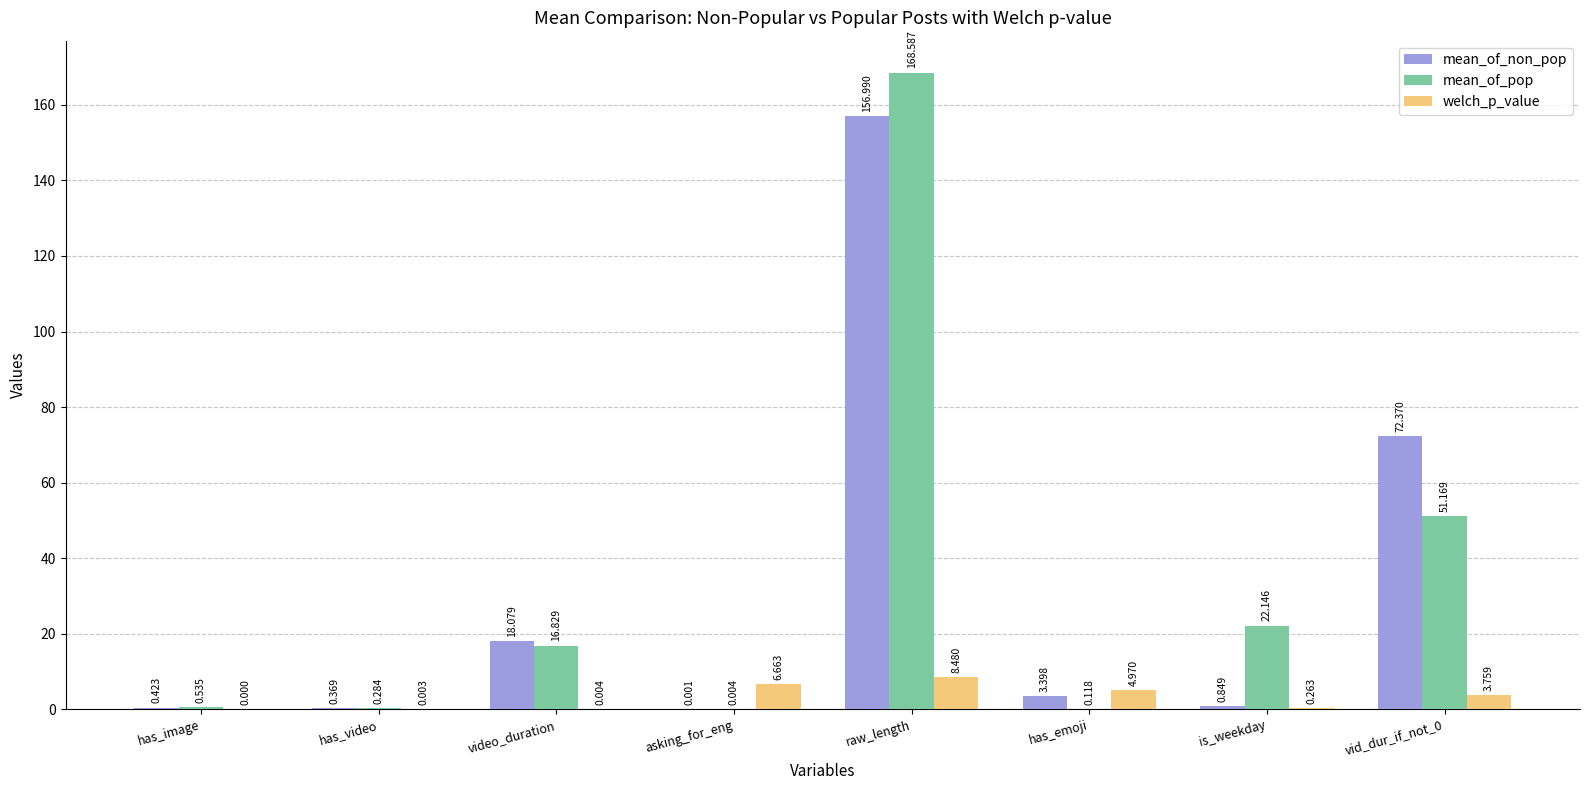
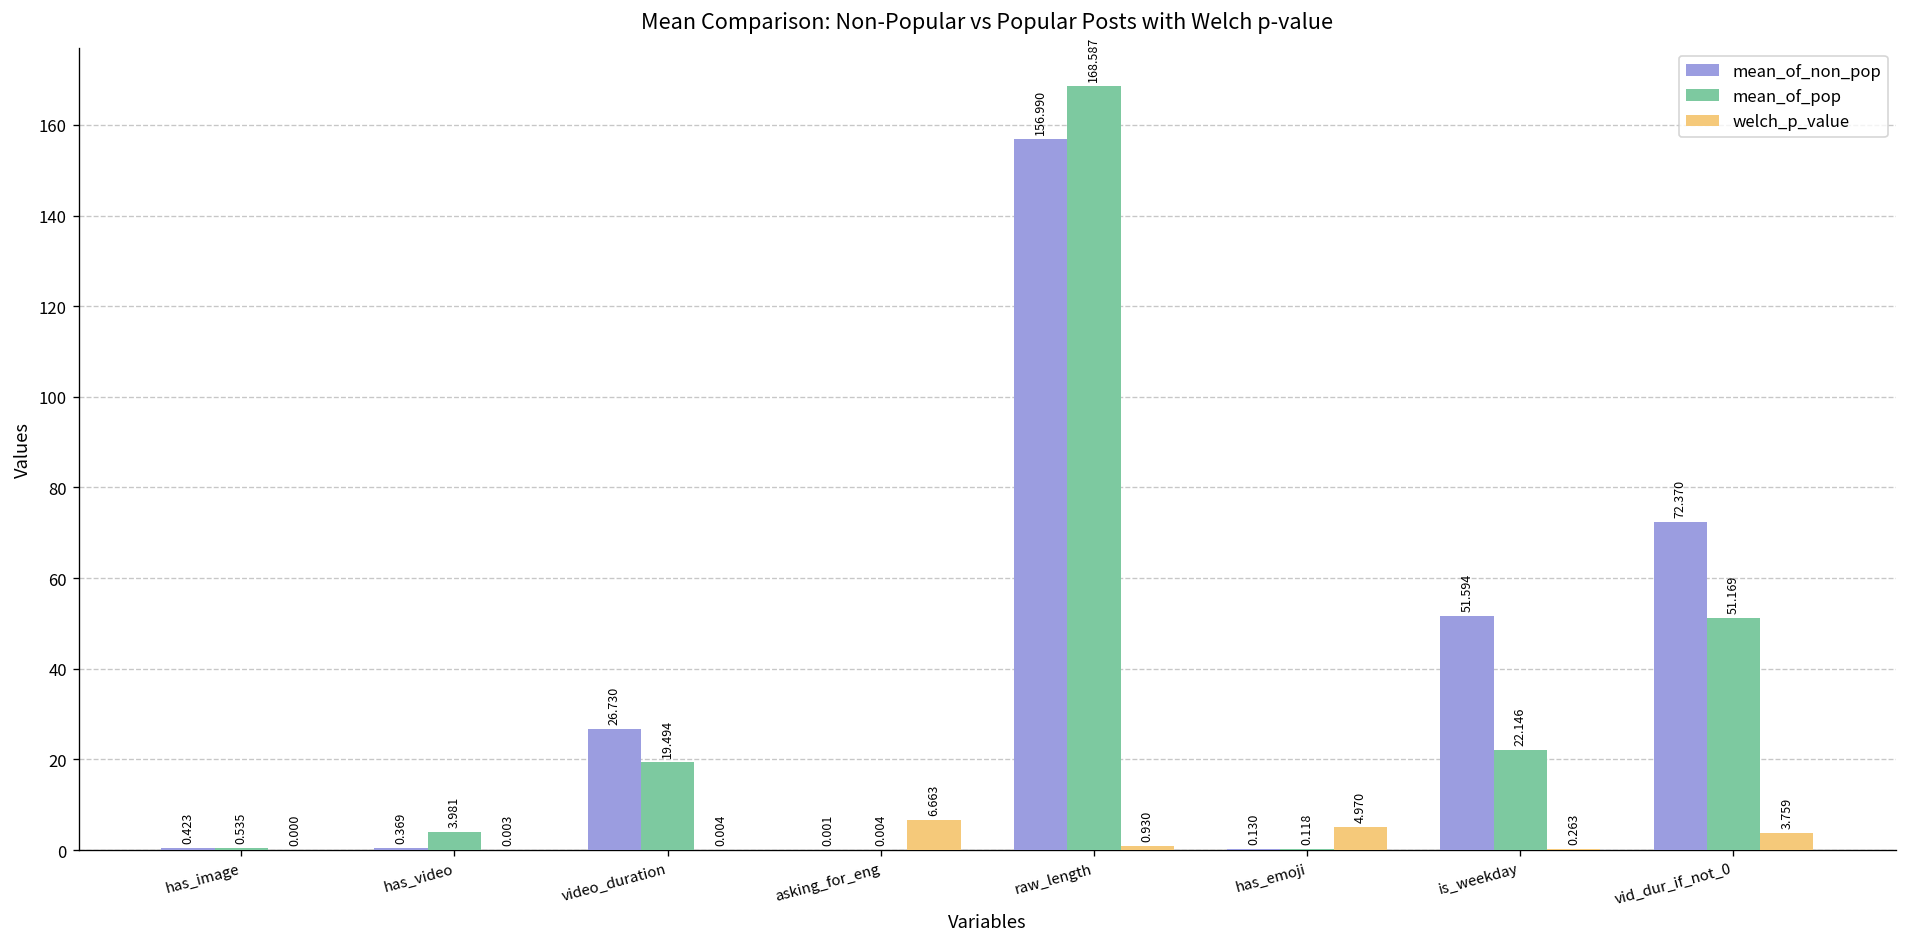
  {
    "mean_of_non_pop": {
      "has_image": 0.423,
      "has_video": 0.369,
-     "video_duration": 18.079,
+     "video_duration": 26.730,
      "asking_for_eng": 0.001,
      "raw_length": 156.990,
-     "has_emoji": 3.398,
-     "is_weekday": 0.849,
+     "has_emoji": 0.130,
+     "is_weekday": 51.594,
      "vid_dur_if_not_0": 72.370
    },
    "mean_of_pop": {
      "has_image": 0.535,
-     "has_video": 0.284,
-     "video_duration": 16.829,
+     "has_video": 3.981,
+     "video_duration": 19.494,
      "asking_for_eng": 0.004,
      "raw_length": 168.587,
      "has_emoji": 0.118,
      "is_weekday": 22.146,
      "vid_dur_if_not_0": 51.169
    },
    "welch_p_value": {
      "has_image": 0.000,
      "has_video": 0.003,
      "video_duration": 0.004,
      "asking_for_eng": 6.663,
-     "raw_length": 8.480,
+     "raw_length": 0.930,
      "has_emoji": 4.970,
      "is_weekday": 0.263,
      "vid_dur_if_not_0": 3.759
    }
  }
